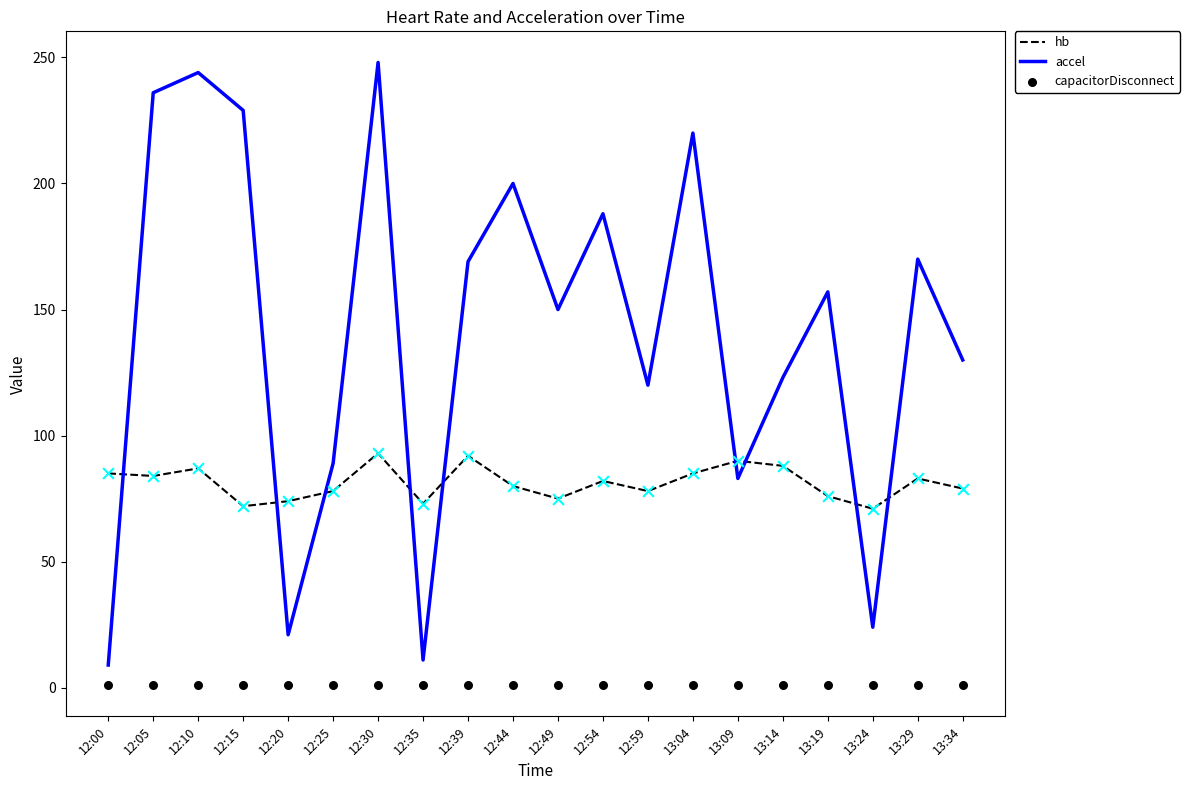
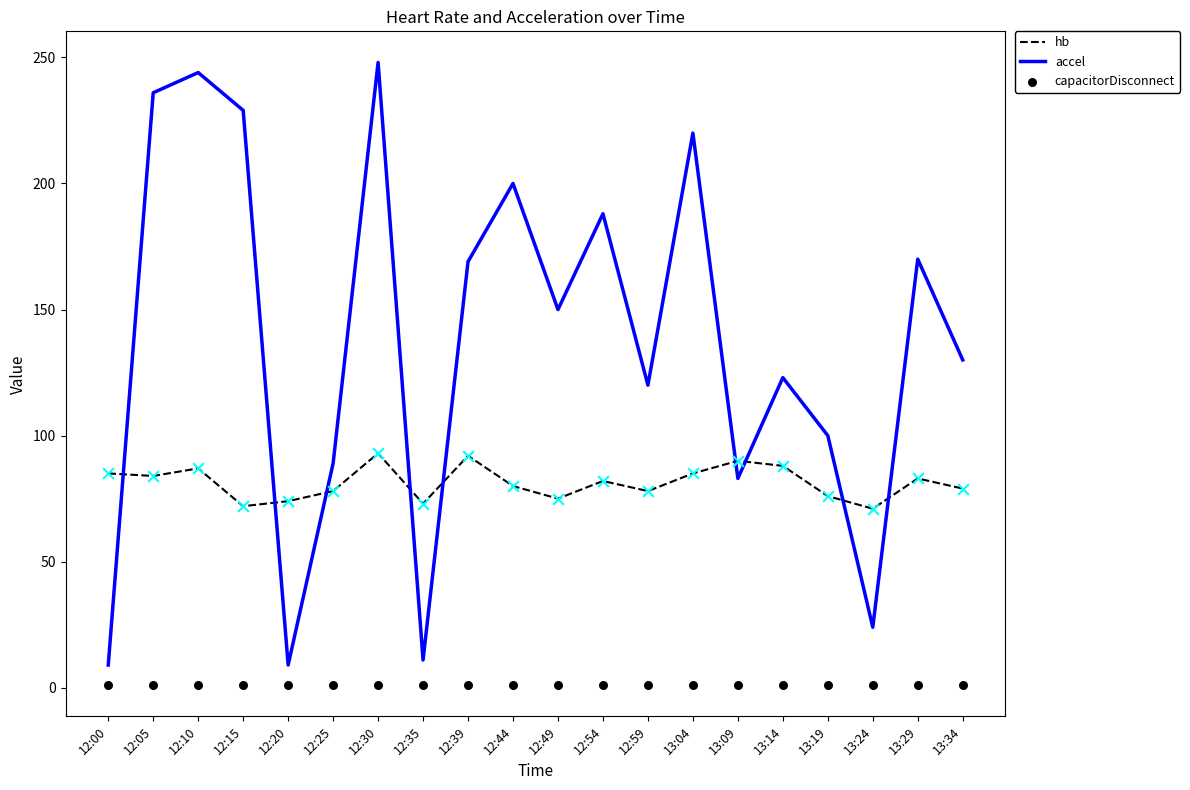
  {
    "accel": {
      "12:00": 9,
      "12:05": 236,
      "12:10": 244,
      "12:15": 229,
-     "12:20": 21,
+     "12:20": 9,
      "12:25": 89,
      "12:30": 248,
      "12:35": 11,
      "12:39": 169,
      "12:44": 200,
      "12:49": 150,
      "12:54": 188,
      "12:59": 120,
      "13:04": 220,
      "13:09": 83,
      "13:14": 123,
-     "13:19": 157,
+     "13:19": 100,
      "13:24": 24,
      "13:29": 170,
      "13:34": 130
    }
  }
